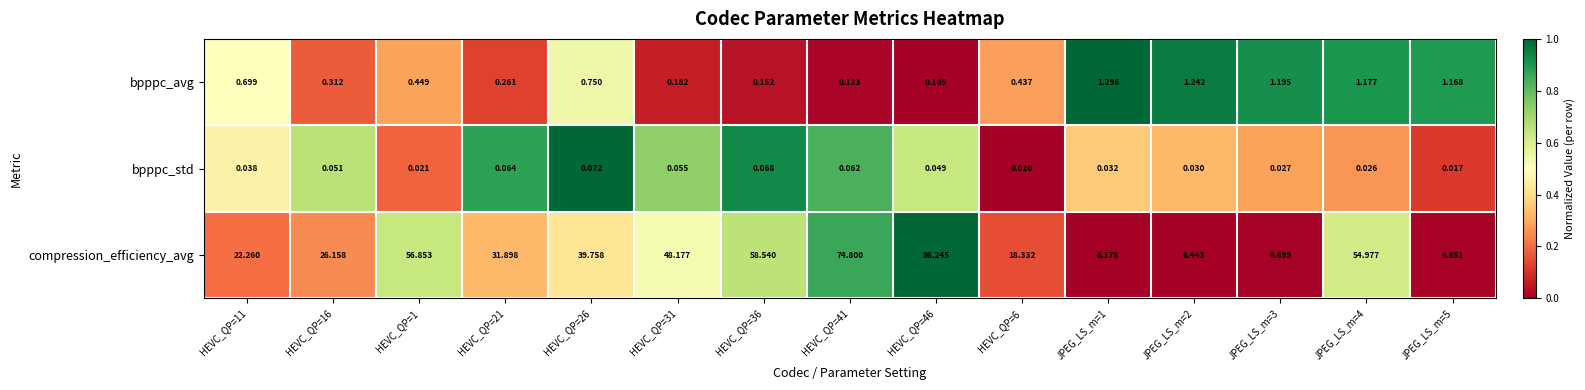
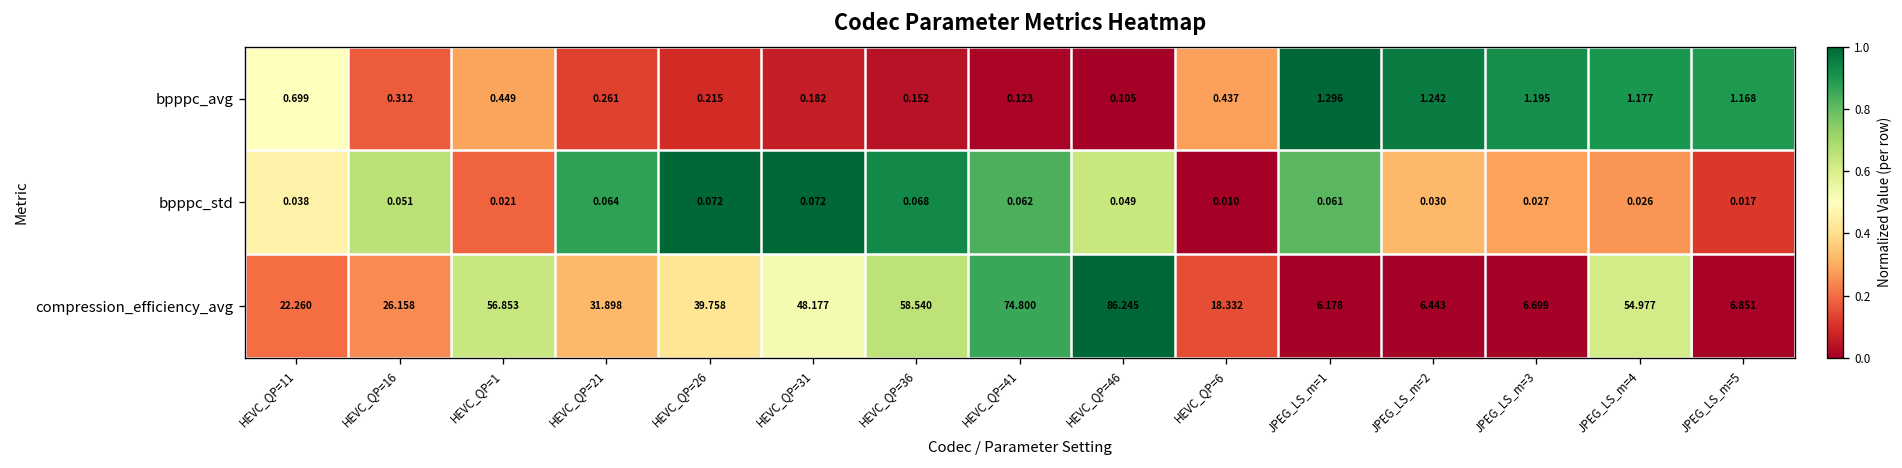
  {
    "bpppc_avg": {
      "HEVC_QP=11": 0.699,
      "HEVC_QP=16": 0.312,
      "HEVC_QP=1": 0.449,
      "HEVC_QP=21": 0.261,
-     "HEVC_QP=26": 0.750,
+     "HEVC_QP=26": 0.215,
      "HEVC_QP=31": 0.182,
      "HEVC_QP=36": 0.152,
      "HEVC_QP=41": 0.123,
      "HEVC_QP=46": 0.105,
      "HEVC_QP=6": 0.437,
      "JPEG_LS_m=1": 1.296,
      "JPEG_LS_m=2": 1.242,
      "JPEG_LS_m=3": 1.195,
      "JPEG_LS_m=4": 1.177,
      "JPEG_LS_m=5": 1.168
    },
    "bpppc_std": {
      "HEVC_QP=11": 0.038,
      "HEVC_QP=16": 0.051,
      "HEVC_QP=1": 0.021,
      "HEVC_QP=21": 0.064,
      "HEVC_QP=26": 0.072,
-     "HEVC_QP=31": 0.055,
+     "HEVC_QP=31": 0.072,
      "HEVC_QP=36": 0.068,
      "HEVC_QP=41": 0.062,
      "HEVC_QP=46": 0.049,
      "HEVC_QP=6": 0.010,
-     "JPEG_LS_m=1": 0.032,
+     "JPEG_LS_m=1": 0.061,
      "JPEG_LS_m=2": 0.030,
      "JPEG_LS_m=3": 0.027,
      "JPEG_LS_m=4": 0.026,
      "JPEG_LS_m=5": 0.017
    },
    "compression_efficiency_avg": {
      "HEVC_QP=11": 22.260,
      "HEVC_QP=16": 26.158,
      "HEVC_QP=1": 56.853,
      "HEVC_QP=21": 31.898,
      "HEVC_QP=26": 39.758,
      "HEVC_QP=31": 48.177,
      "HEVC_QP=36": 58.540,
      "HEVC_QP=41": 74.800,
      "HEVC_QP=46": 86.245,
      "HEVC_QP=6": 18.332,
      "JPEG_LS_m=1": 6.178,
      "JPEG_LS_m=2": 6.443,
      "JPEG_LS_m=3": 6.699,
      "JPEG_LS_m=4": 54.977,
      "JPEG_LS_m=5": 6.851
    }
  }
